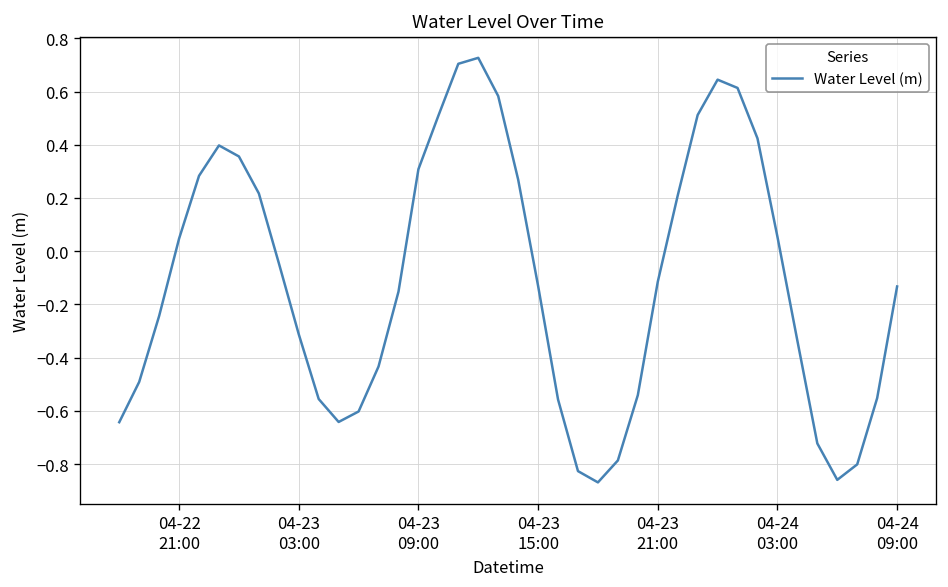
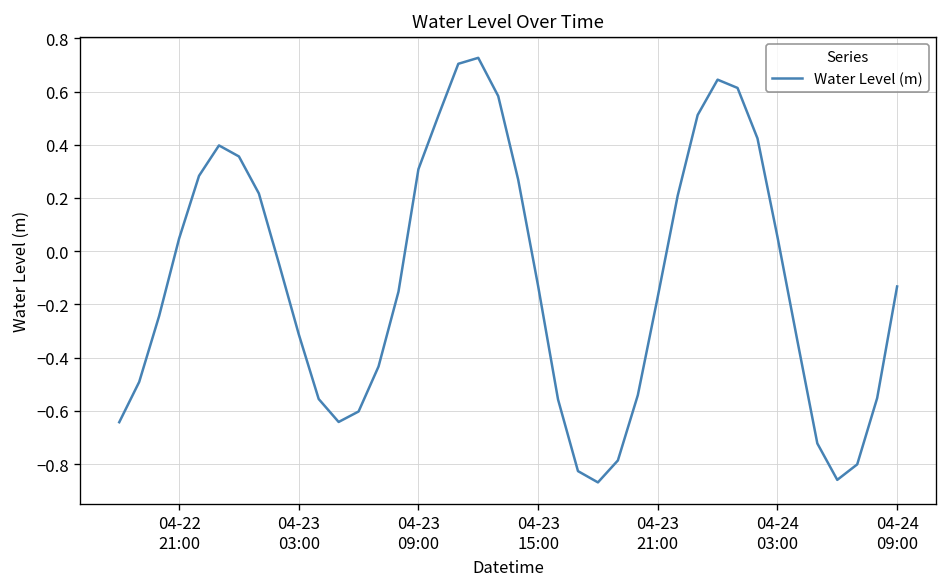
  {
    "04-22 21:00": 0.05,
    "04-23 03:00": -0.31,
    "04-23 09:00": 0.31,
    "04-23 15:00": -0.13,
-   "04-23 21:00": -0.12,
+   "04-23 21:00": -0.17,
    "04-24 03:00": 0.05,
    "04-24 09:00": -0.13
  }
